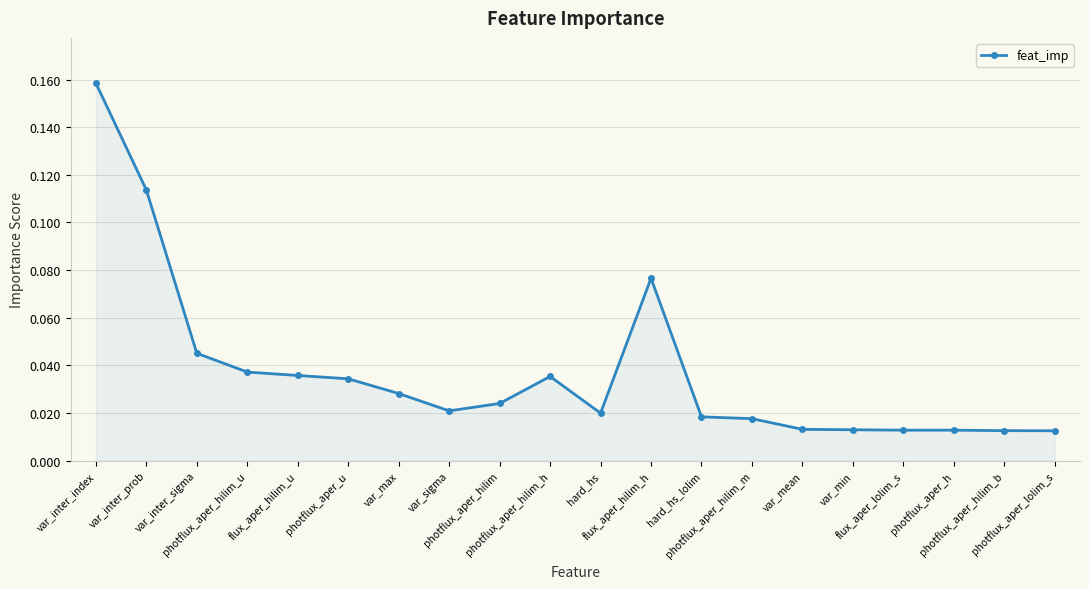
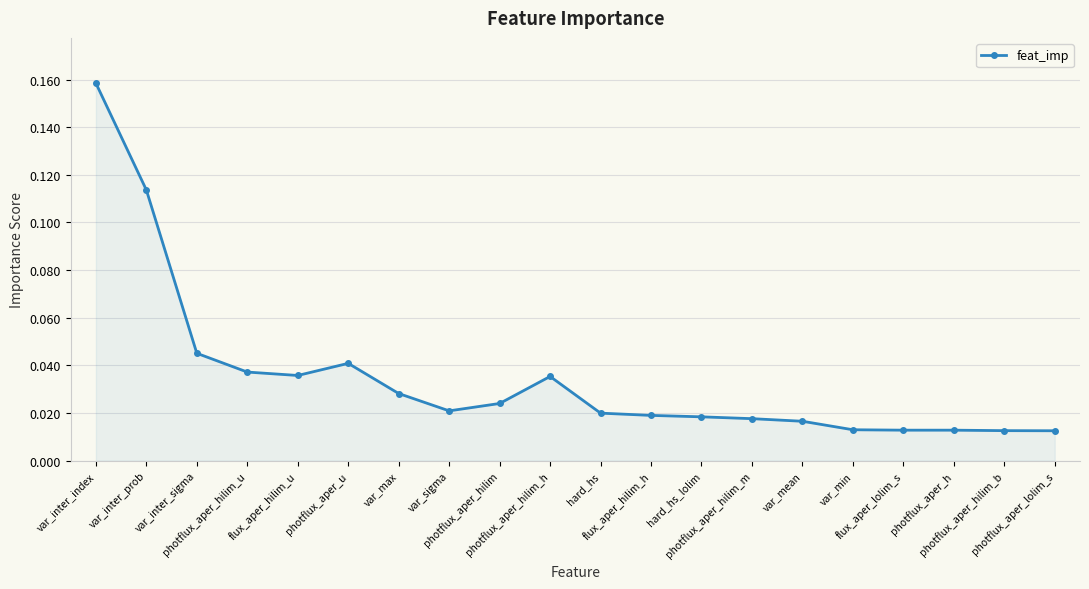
  {
    "var_inter_index": 0.158,
    "var_inter_prob": 0.114,
    "var_inter_sigma": 0.045,
    "photflux_aper_hilim_u": 0.037,
    "flux_aper_hilim_u": 0.036,
-   "photflux_aper_u": 0.034,
+   "photflux_aper_u": 0.041,
    "var_max": 0.028,
    "var_sigma": 0.021,
    "photflux_aper_hilim": 0.024,
    "photflux_aper_hilim_h": 0.035,
    "hard_hs": 0.020,
-   "flux_aper_hilim_h": 0.077,
+   "flux_aper_hilim_h": 0.019,
    "hard_hs_lolim": 0.018,
    "photflux_aper_hilim_m": 0.018,
-   "var_mean": 0.013,
+   "var_mean": 0.017,
    "var_min": 0.013,
    "flux_aper_lolim_s": 0.013,
    "photflux_aper_h": 0.013,
    "photflux_aper_hilim_b": 0.013,
    "photflux_aper_lolim_s": 0.013
  }
